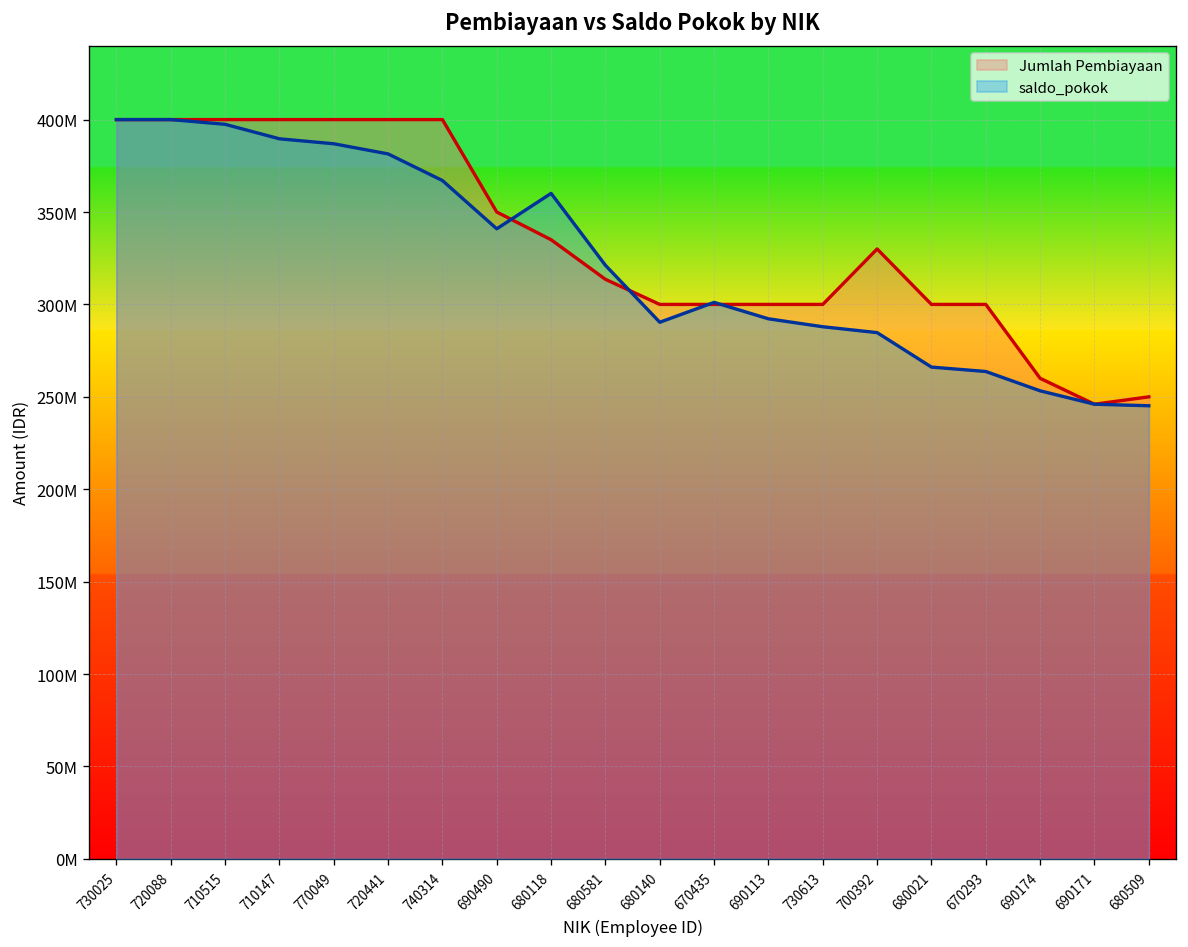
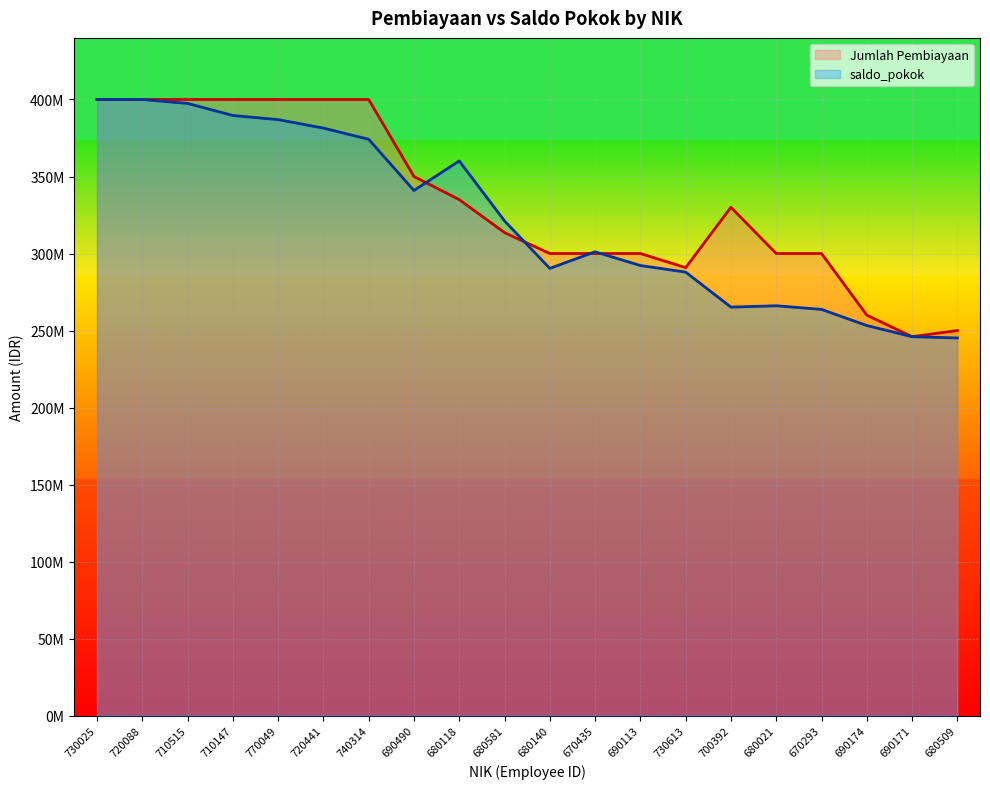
  {
    "Jumlah Pembiayaan": {
      "710515": 400000000,
      "710147": 400000000,
      "770049": 400000000,
      "720441": 400000000,
      "740314": 400000000,
      "690490": 350000000,
      "680118": 335000000,
      "680581": 314000000,
      "680140": 300000000,
      "690113": 300000000,
-     "730613": 300000000,
+     "730613": 291000000,
      "700392": 330000000,
      "680021": 300000000,
      "670293": 300000000,
      "690174": 260000000,
      "680509": 250000000
    },
    "saldo_pokok": {
      "710515": 397000000,
      "710147": 390000000,
      "770049": 387000000,
      "720441": 381000000,
-     "740314": 367000000,
+     "740314": 374000000,
      "690490": 341000000,
      "680118": 360000000,
      "680581": 321000000,
      "680140": 290000000,
      "690113": 292000000,
      "730613": 288000000,
-     "700392": 285000000,
+     "700392": 265000000,
      "680021": 266000000,
      "670293": 264000000,
      "690174": 253000000,
      "680509": 245000000
    }
  }
